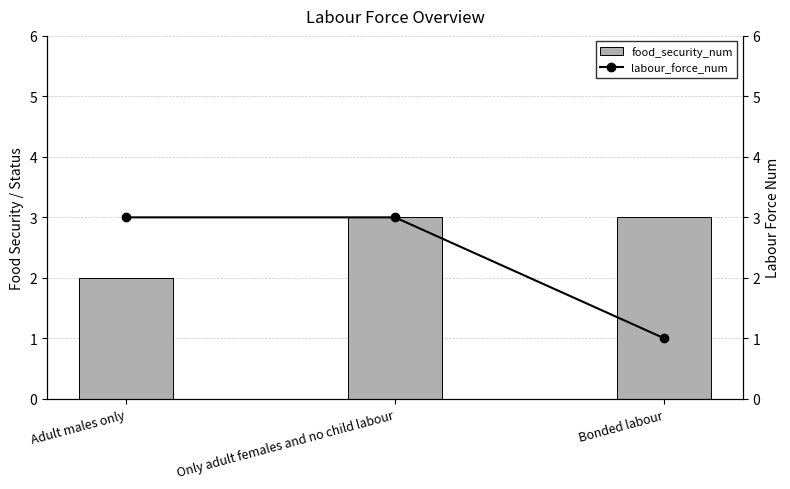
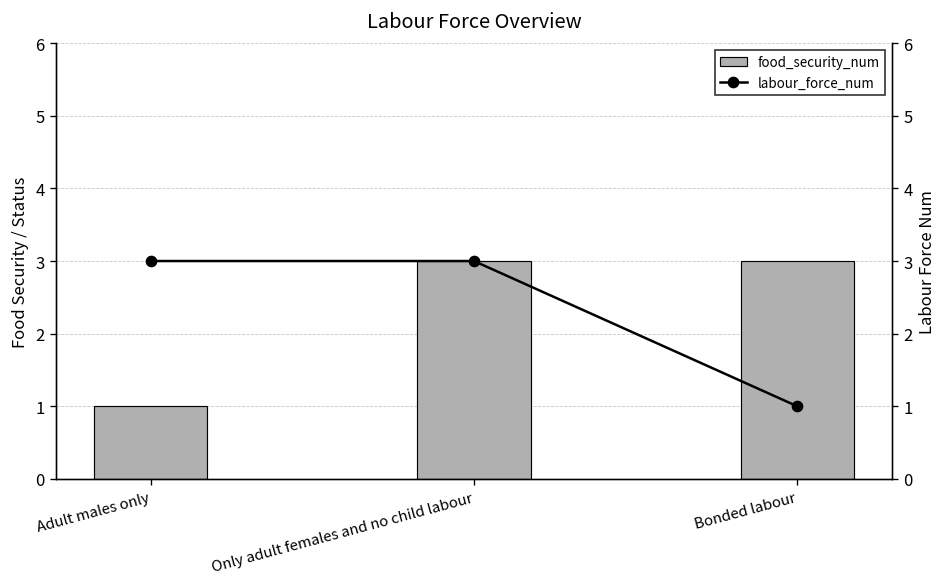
  {
    "food_security_num": {
-     "Adult males only": 2,
+     "Adult males only": 1,
      "Only adult females and no child labour": 3,
      "Bonded labour": 3
    },
    "labour_force_num": {
      "Adult males only": 3.0,
      "Only adult females and no child labour": 3.0,
      "Bonded labour": 1.0
    }
  }
